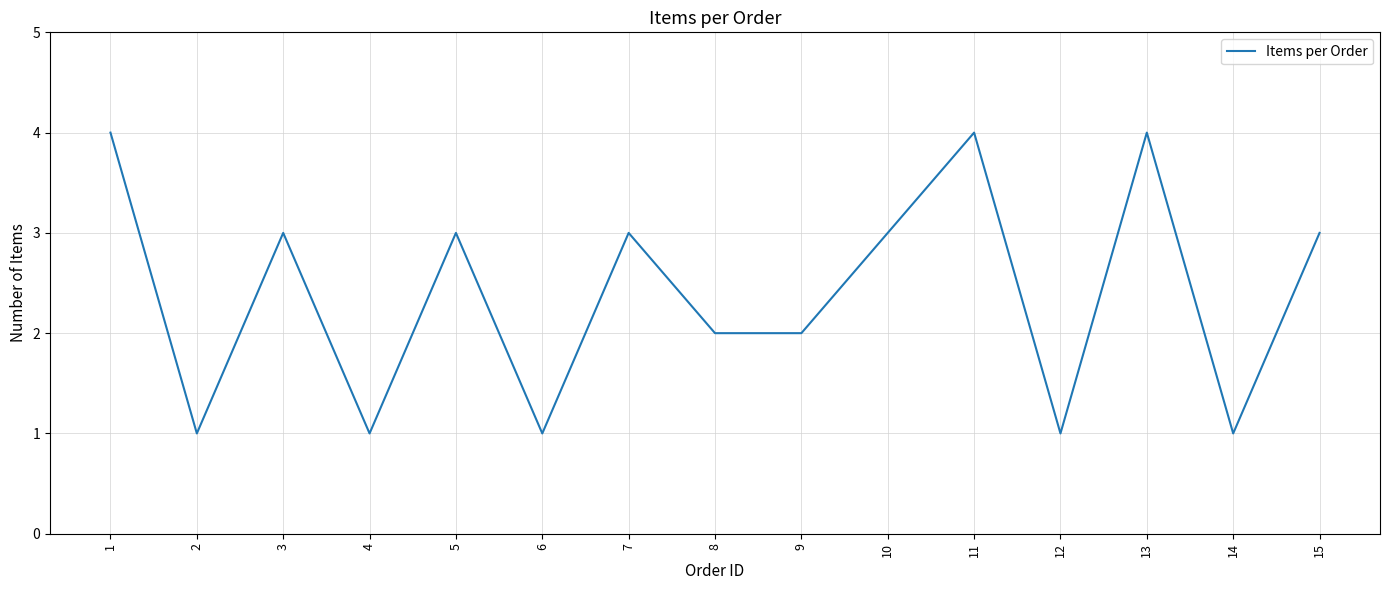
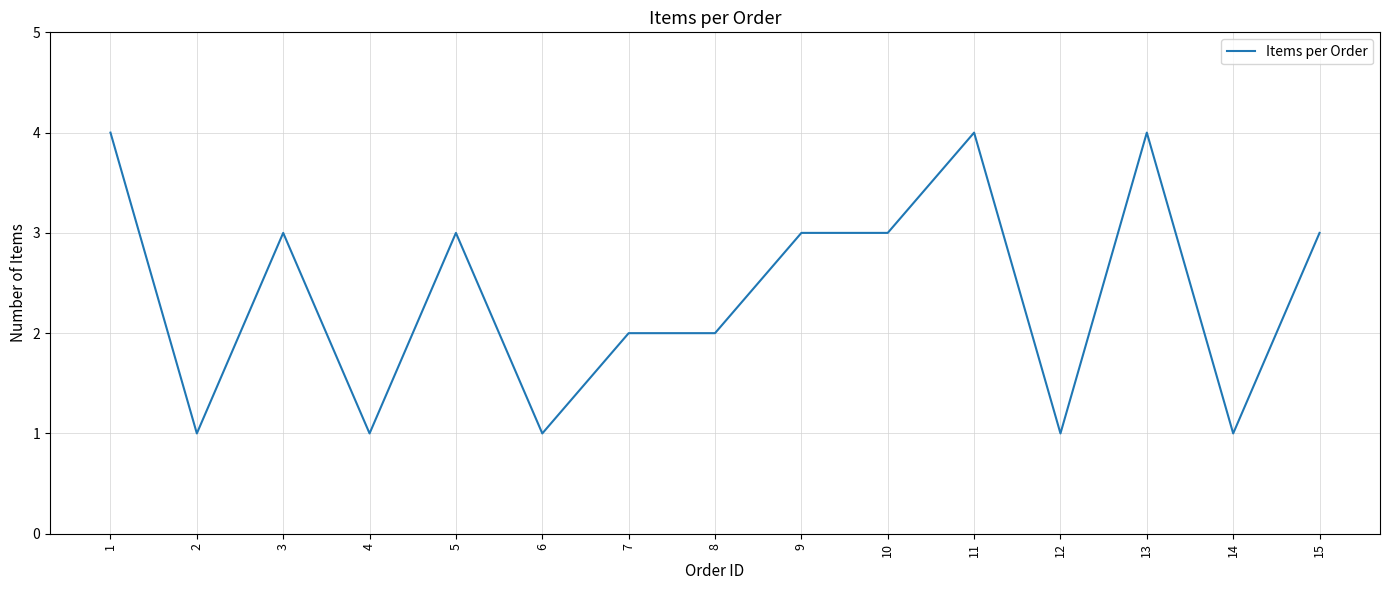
  {
    "1": 4,
    "2": 1,
    "3": 3,
    "4": 1,
    "5": 3,
    "6": 1,
-   "7": 3,
+   "7": 2,
    "8": 2,
-   "9": 2,
+   "9": 3,
    "10": 3,
    "11": 4,
    "12": 1,
    "13": 4,
    "14": 1,
    "15": 3
  }
